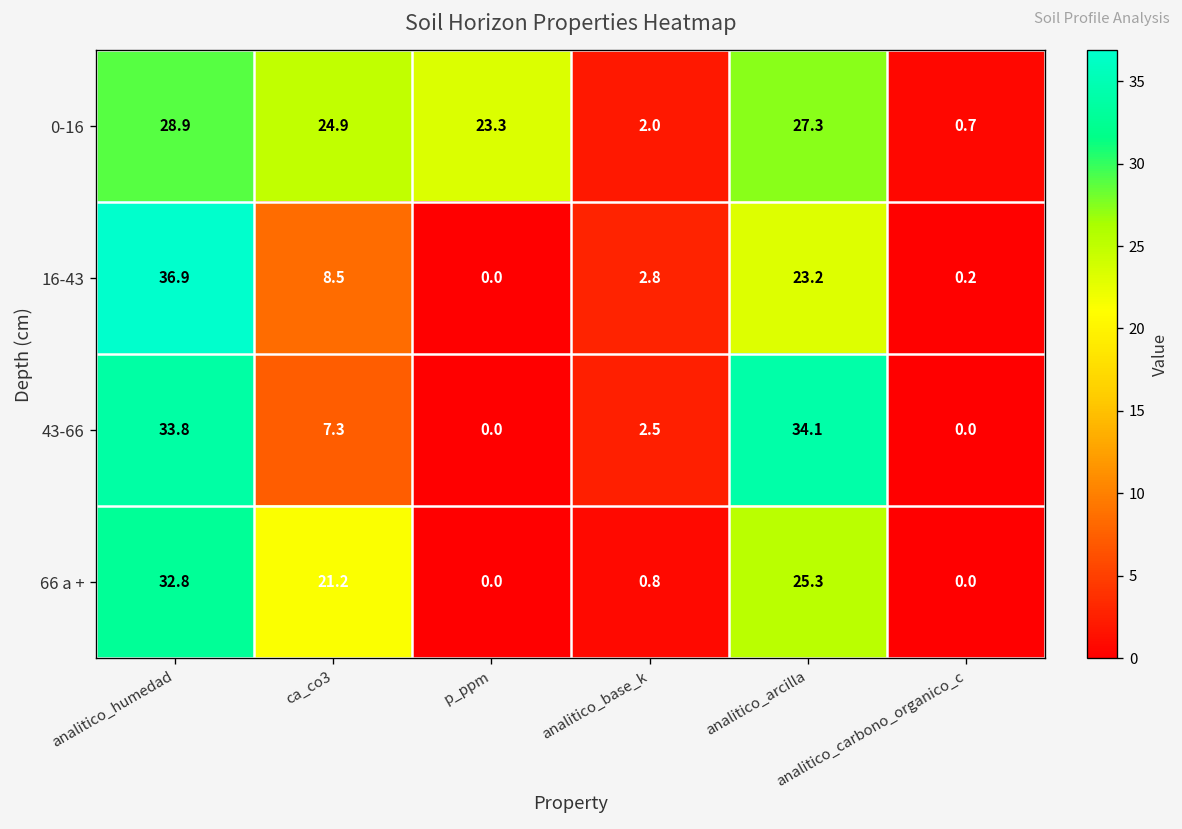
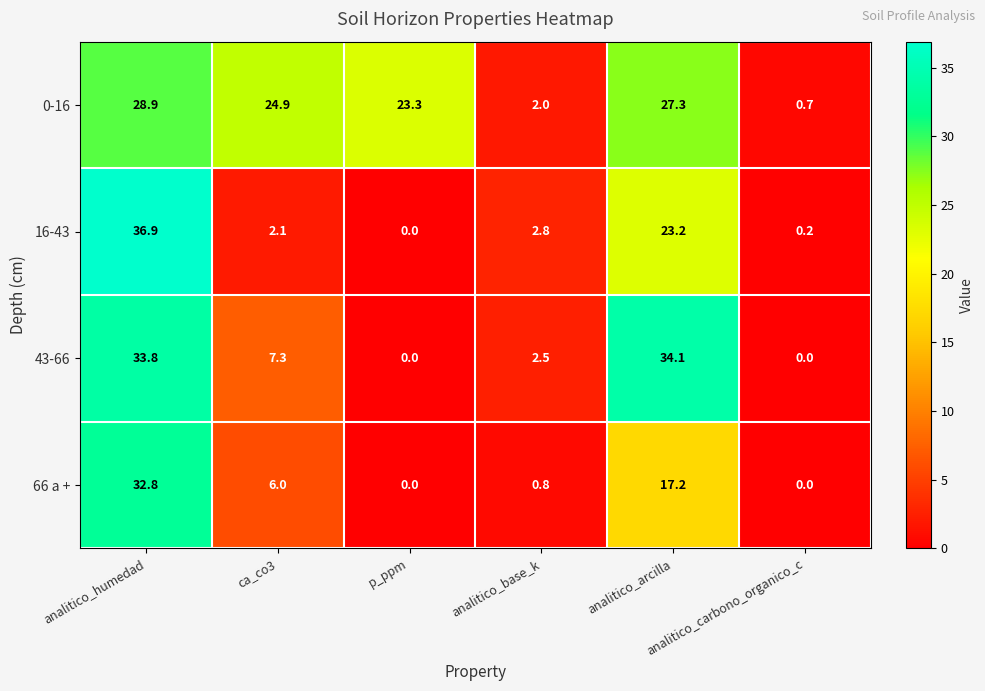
  {
    "0-16": {
      "analitico_humedad": 28.9,
      "ca_co3": 24.9,
      "p_ppm": 23.3,
      "analitico_base_k": 2.0,
      "analitico_arcilla": 27.3,
      "analitico_carbono_organico_c": 0.7
    },
    "16-43": {
      "analitico_humedad": 36.9,
-     "ca_co3": 8.5,
+     "ca_co3": 2.1,
      "p_ppm": 0.0,
      "analitico_base_k": 2.8,
      "analitico_arcilla": 23.2,
      "analitico_carbono_organico_c": 0.2
    },
    "43-66": {
      "analitico_humedad": 33.8,
      "ca_co3": 7.3,
      "p_ppm": 0.0,
      "analitico_base_k": 2.5,
      "analitico_arcilla": 34.1,
      "analitico_carbono_organico_c": 0.0
    },
    "66 a +": {
      "analitico_humedad": 32.8,
-     "ca_co3": 21.2,
+     "ca_co3": 6.0,
      "p_ppm": 0.0,
      "analitico_base_k": 0.8,
-     "analitico_arcilla": 25.3,
+     "analitico_arcilla": 17.2,
      "analitico_carbono_organico_c": 0.0
    }
  }
